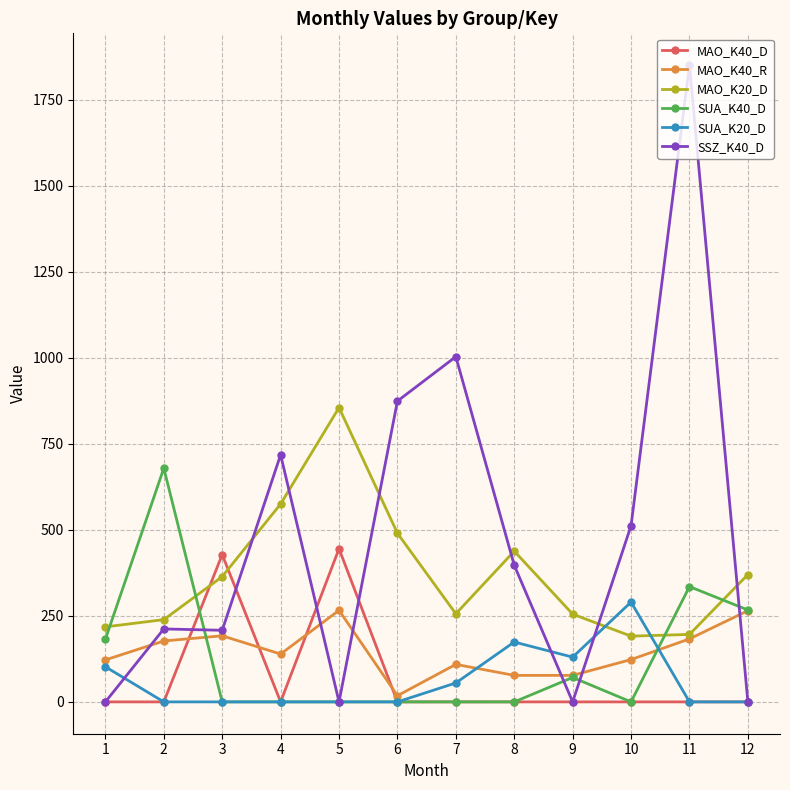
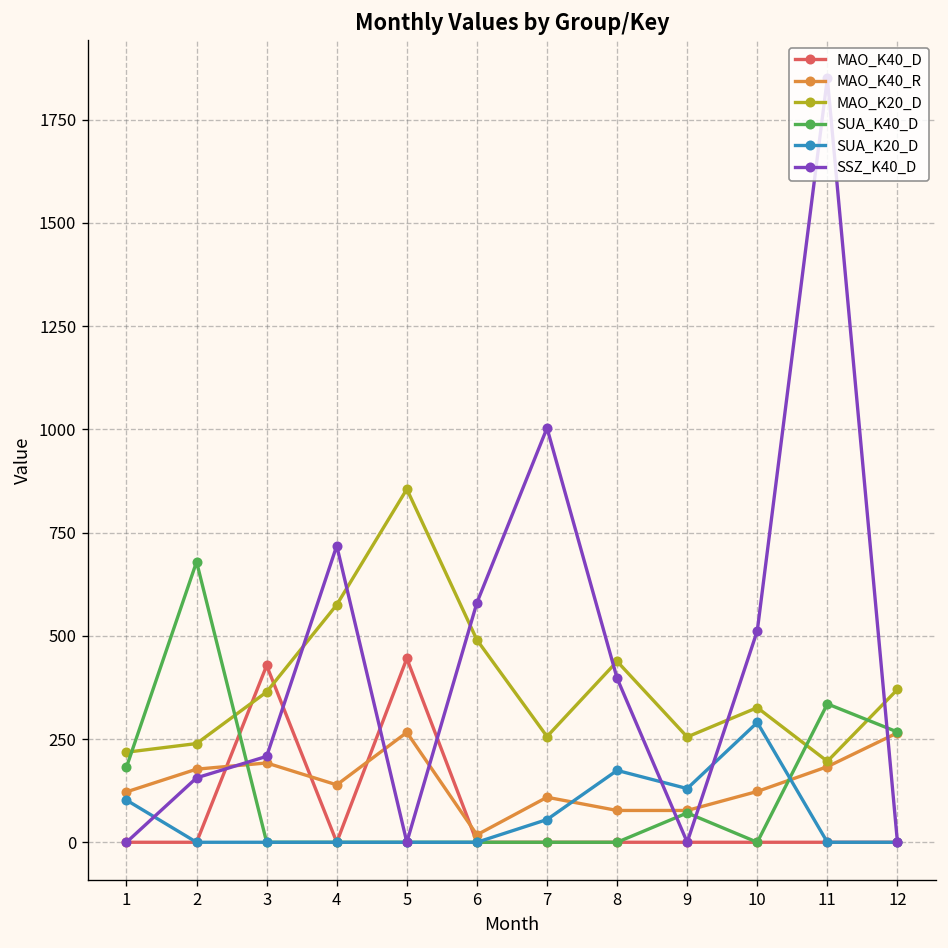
  {
    "MAO_K20_D": {
      "1": 220,
      "2": 240,
      "3": 360,
      "4": 580,
      "5": 860,
      "6": 490,
      "7": 260,
      "8": 440,
      "9": 260,
-     "10": 190,
+     "10": 330,
      "11": 200,
      "12": 370
    },
    "SUA_K40_D": {
      "1": 180,
      "2": 680,
      "11": 340
    },
    "SUA_K20_D": {
      "1": 100,
      "7": 60,
      "8": 170,
      "9": 130,
      "10": 290
    },
    "SSZ_K40_D": {
-     "2": 210,
+     "2": 160,
      "3": 210,
      "4": 720,
-     "6": 870,
+     "6": 580,
      "7": 1000,
      "8": 400,
      "10": 510
    }
  }
